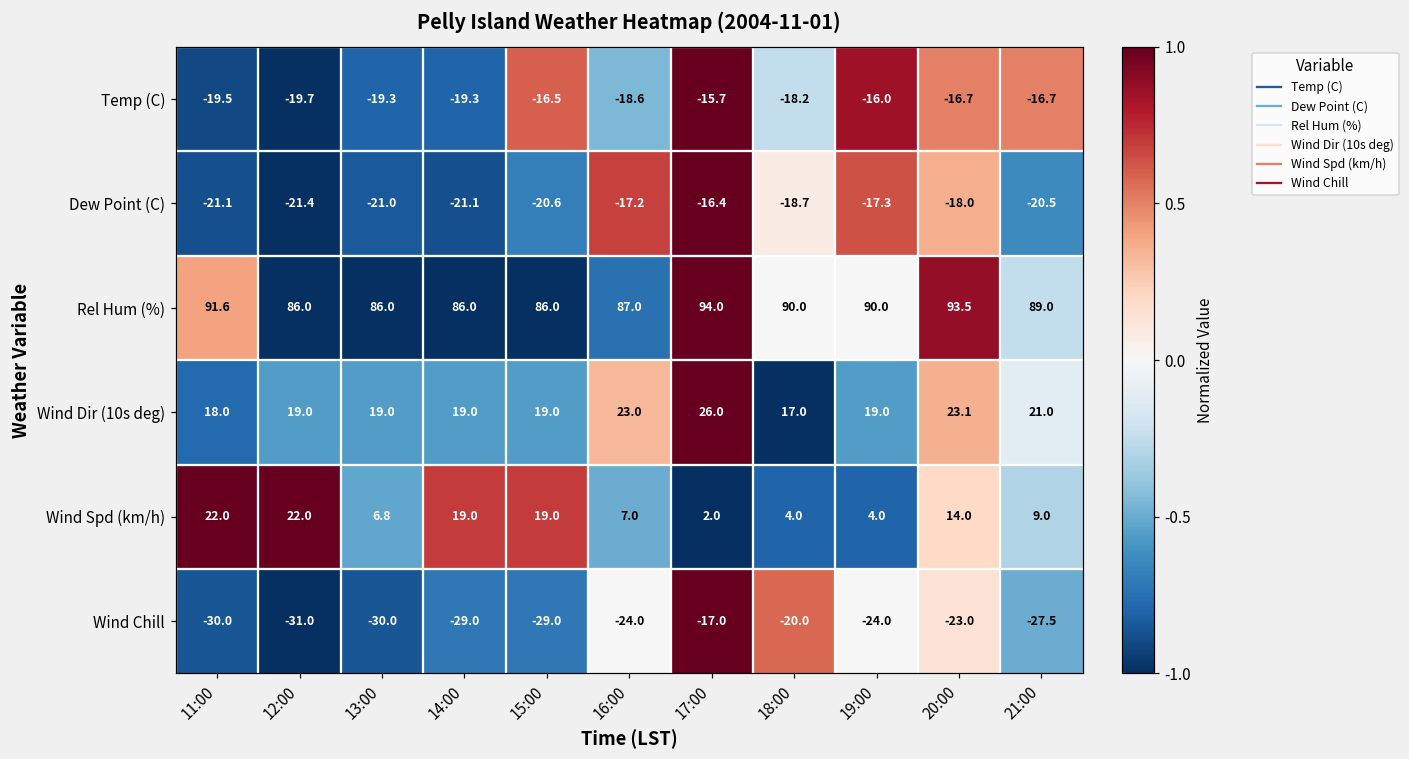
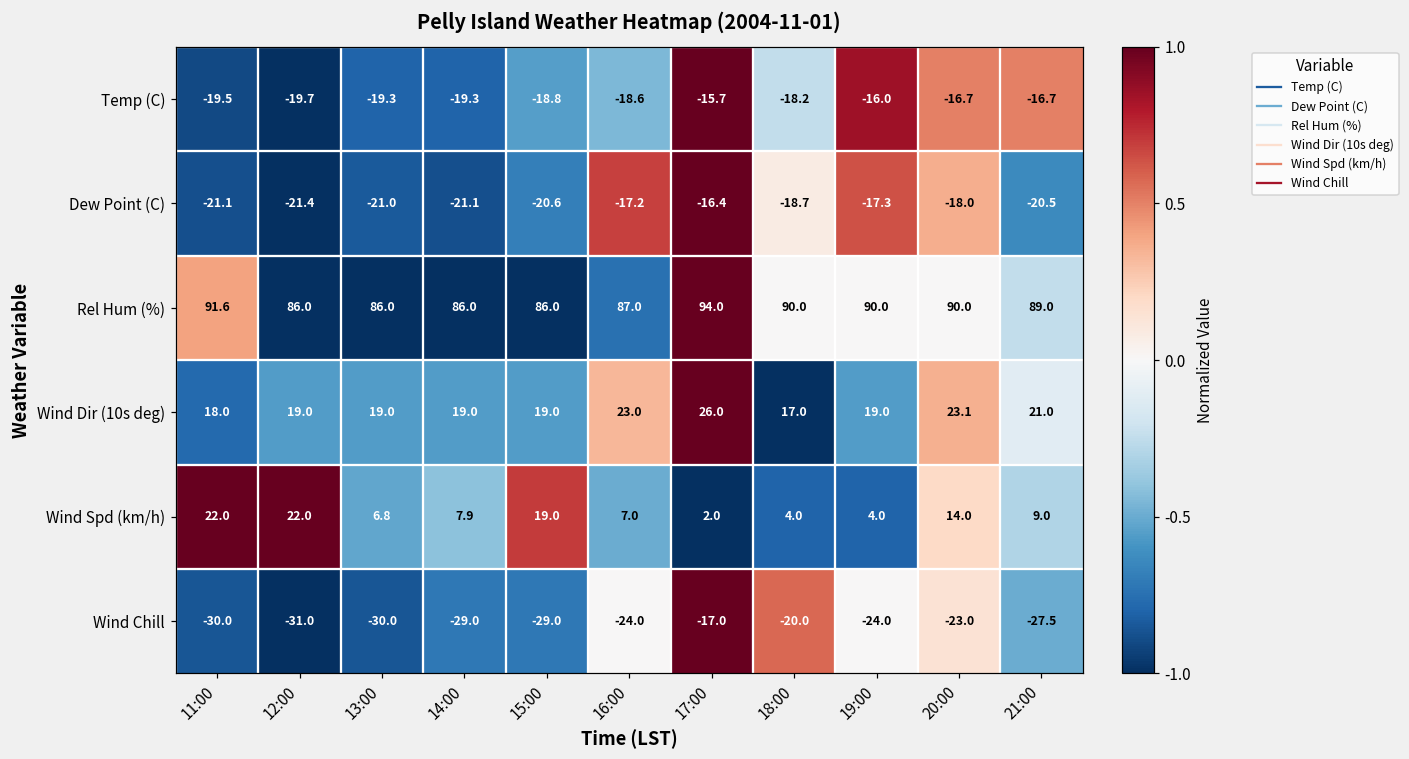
  {
    "Temp (C)": {
      "11:00": -19.5,
      "12:00": -19.7,
      "13:00": -19.3,
      "14:00": -19.3,
-     "15:00": -16.5,
+     "15:00": -18.8,
      "16:00": -18.6,
      "17:00": -15.7,
      "18:00": -18.2,
      "19:00": -16.0,
      "20:00": -16.7,
      "21:00": -16.7
    },
    "Dew Point (C)": {
      "11:00": -21.1,
      "12:00": -21.4,
      "13:00": -21.0,
      "14:00": -21.1,
      "15:00": -20.6,
      "16:00": -17.2,
      "17:00": -16.4,
      "18:00": -18.7,
      "19:00": -17.3,
      "20:00": -18.0,
      "21:00": -20.5
    },
    "Rel Hum (%)": {
      "11:00": 91.6,
      "12:00": 86.0,
      "13:00": 86.0,
      "14:00": 86.0,
      "15:00": 86.0,
      "16:00": 87.0,
      "17:00": 94.0,
      "18:00": 90.0,
      "19:00": 90.0,
-     "20:00": 93.5,
+     "20:00": 90.0,
      "21:00": 89.0
    },
    "Wind Dir (10s deg)": {
      "11:00": 18.0,
      "12:00": 19.0,
      "13:00": 19.0,
      "14:00": 19.0,
      "15:00": 19.0,
      "16:00": 23.0,
      "17:00": 26.0,
      "18:00": 17.0,
      "19:00": 19.0,
      "20:00": 23.1,
      "21:00": 21.0
    },
    "Wind Spd (km/h)": {
      "11:00": 22.0,
      "12:00": 22.0,
      "13:00": 6.8,
-     "14:00": 19.0,
+     "14:00": 7.9,
      "15:00": 19.0,
      "16:00": 7.0,
      "17:00": 2.0,
      "18:00": 4.0,
      "19:00": 4.0,
      "20:00": 14.0,
      "21:00": 9.0
    },
    "Wind Chill": {
      "11:00": -30.0,
      "12:00": -31.0,
      "13:00": -30.0,
      "14:00": -29.0,
      "15:00": -29.0,
      "16:00": -24.0,
      "17:00": -17.0,
      "18:00": -20.0,
      "19:00": -24.0,
      "20:00": -23.0,
      "21:00": -27.5
    }
  }
